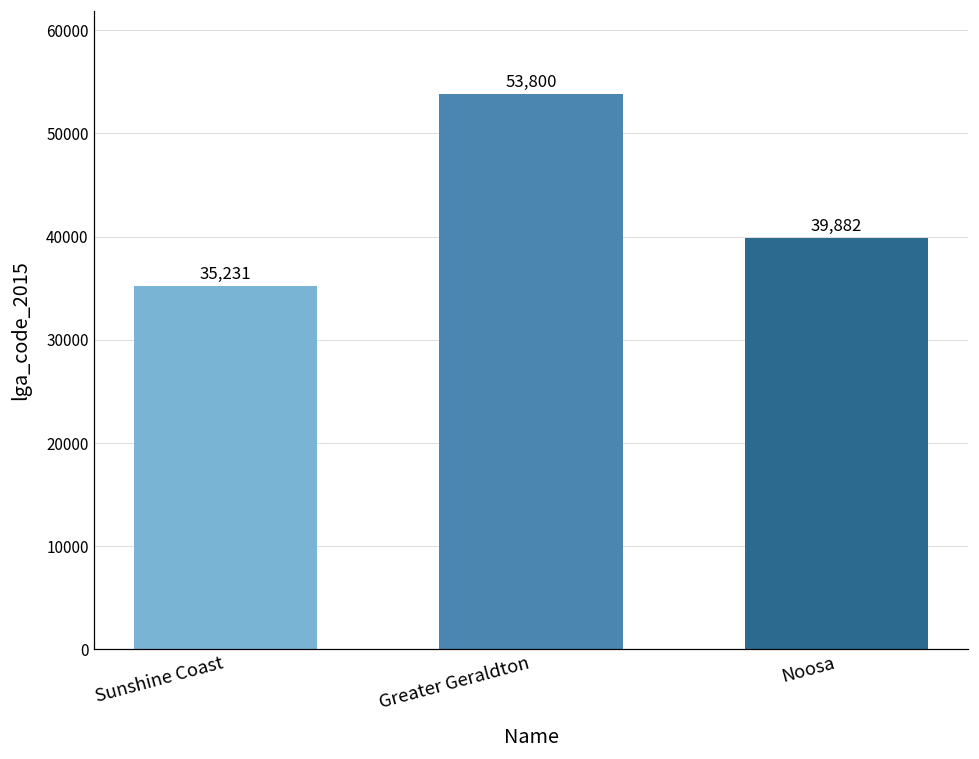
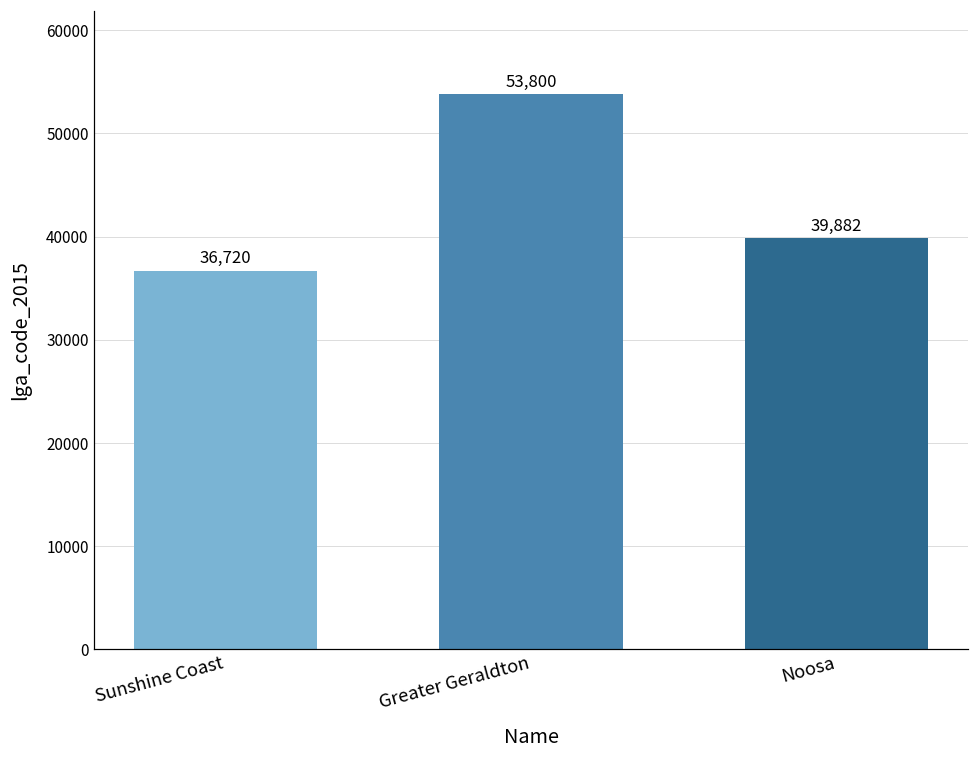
  {
-   "Sunshine Coast": "35,231",
+   "Sunshine Coast": "36,720",
    "Greater Geraldton": "53,800",
    "Noosa": "39,882"
  }
